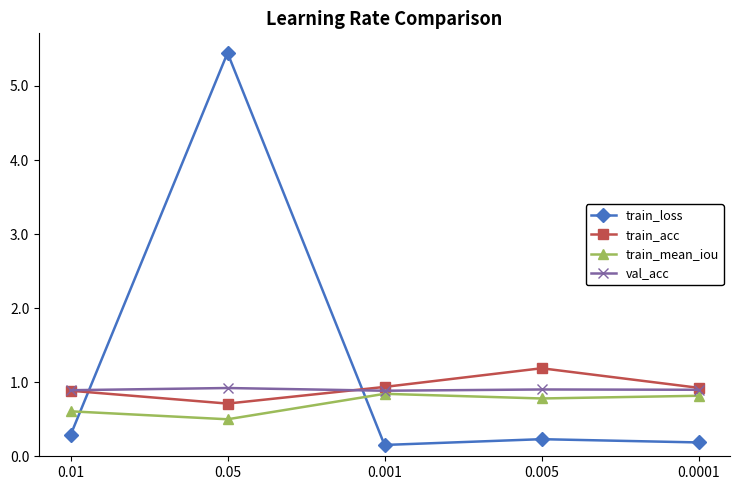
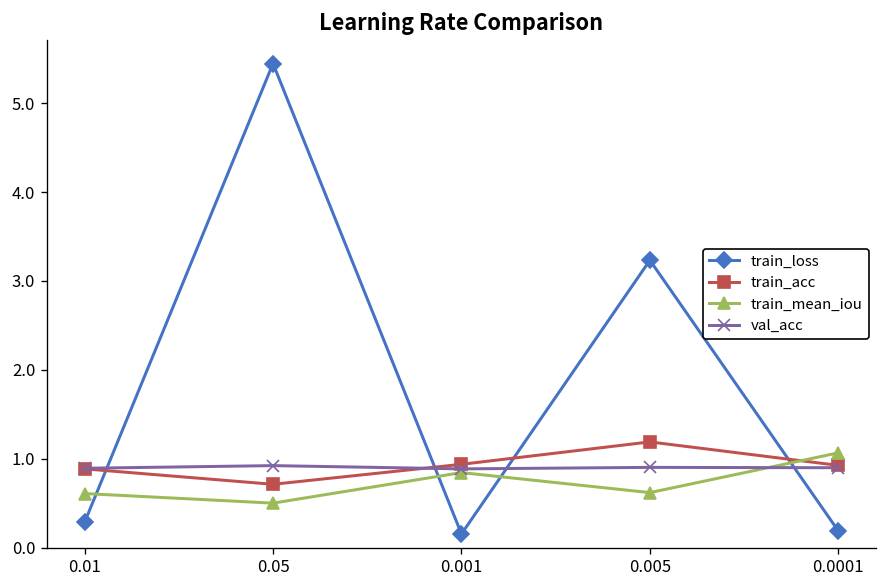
  {
    "train_loss": {
      "0.01": 0.3,
      "0.05": 5.4,
      "0.001": 0.2,
-     "0.005": 0.2,
+     "0.005": 3.2,
      "0.0001": 0.2
    },
    "train_acc": {
      "0.05": 0.7,
      "0.001": 0.9,
      "0.005": 1.2
    },
    "train_mean_iou": {
      "0.01": 0.6,
      "0.05": 0.5,
      "0.001": 0.8,
-     "0.005": 0.8,
-     "0.0001": 0.8
+     "0.005": 0.6,
+     "0.0001": 1.1
    },
    "val_acc": {
      "0.05": 0.9,
      "0.001": 0.9,
      "0.005": 0.9
    }
  }
